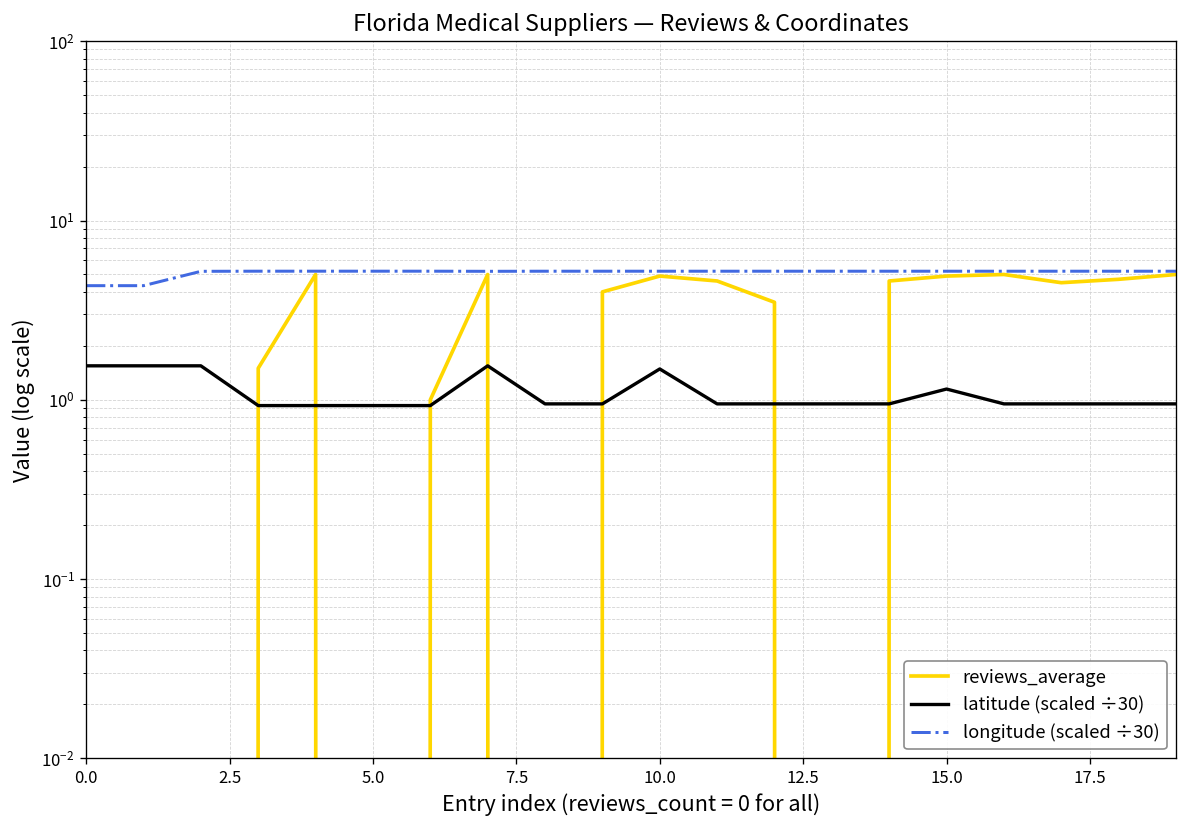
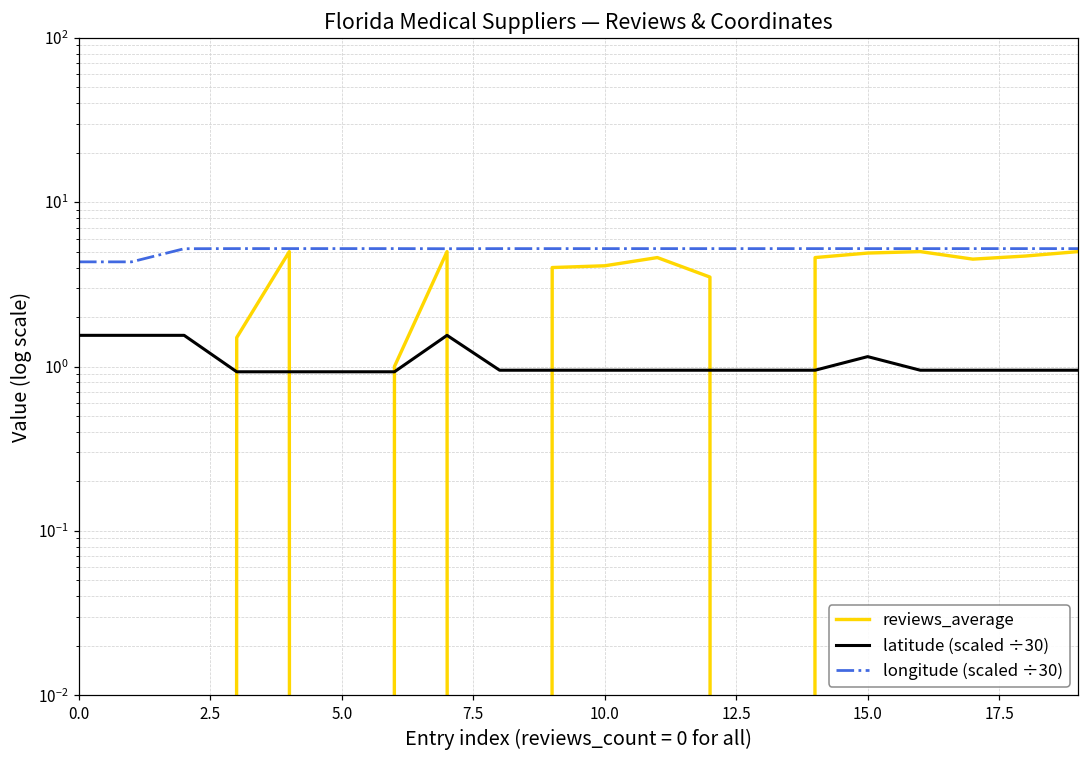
  {
    "reviews_average": {
-     "10.0": 4.9,
+     "10.0": 4.1,
      "15.0": 4.9
    },
    "latitude (scaled ÷30)": {
      "0.0": 1.5,
      "5.0": 0.9,
-     "10.0": 1.5,
+     "10.0": 0.9,
      "15.0": 1.1
    },
    "longitude (scaled ÷30)": {
      "0.0": 4.3,
      "5.0": 5.2,
      "10.0": 5.2,
      "15.0": 5.2
    }
  }
